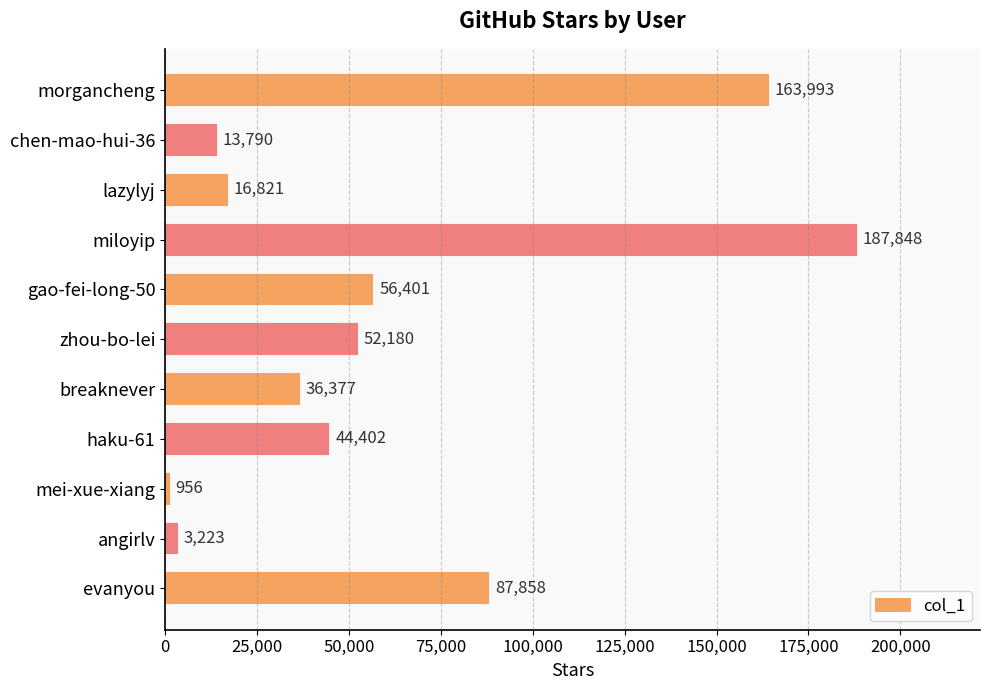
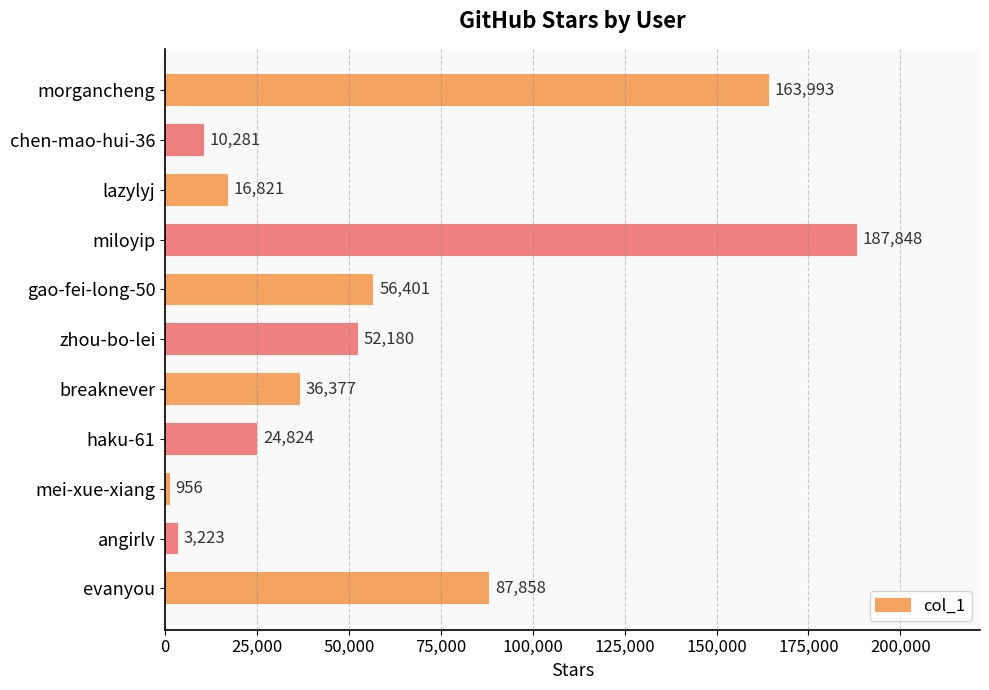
  {
    "morgancheng": "163,993",
-   "chen-mao-hui-36": "13,790",
+   "chen-mao-hui-36": "10,281",
    "lazylyj": "16,821",
    "miloyip": "187,848",
    "gao-fei-long-50": "56,401",
    "zhou-bo-lei": "52,180",
    "breaknever": "36,377",
-   "haku-61": "44,402",
+   "haku-61": "24,824",
    "mei-xue-xiang": "956",
    "angirlv": "3,223",
    "evanyou": "87,858"
  }
